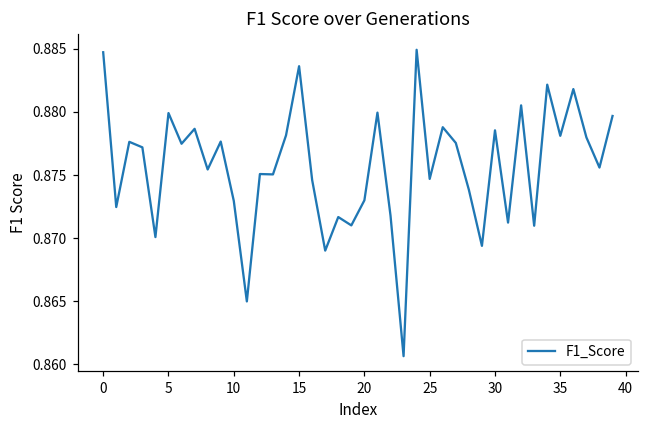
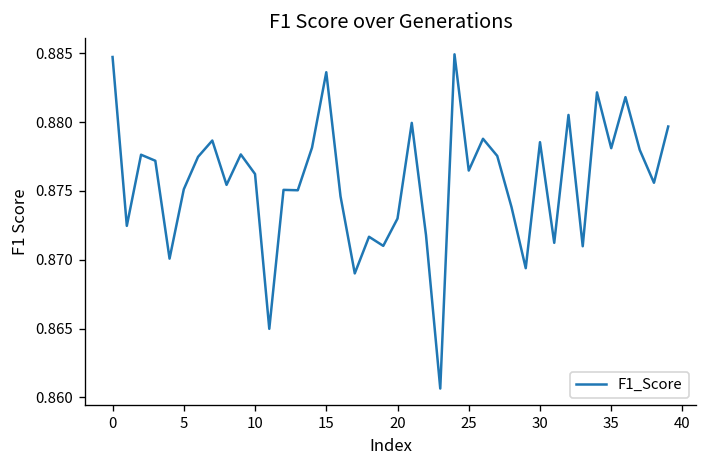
  {
    "0": 0.8847,
-   "5": 0.8799,
-   "10": 0.8730,
+   "5": 0.8751,
+   "10": 0.8762,
    "15": 0.8836,
    "20": 0.8730,
-   "25": 0.8747,
+   "25": 0.8765,
    "30": 0.8785,
    "35": 0.8781
  }
